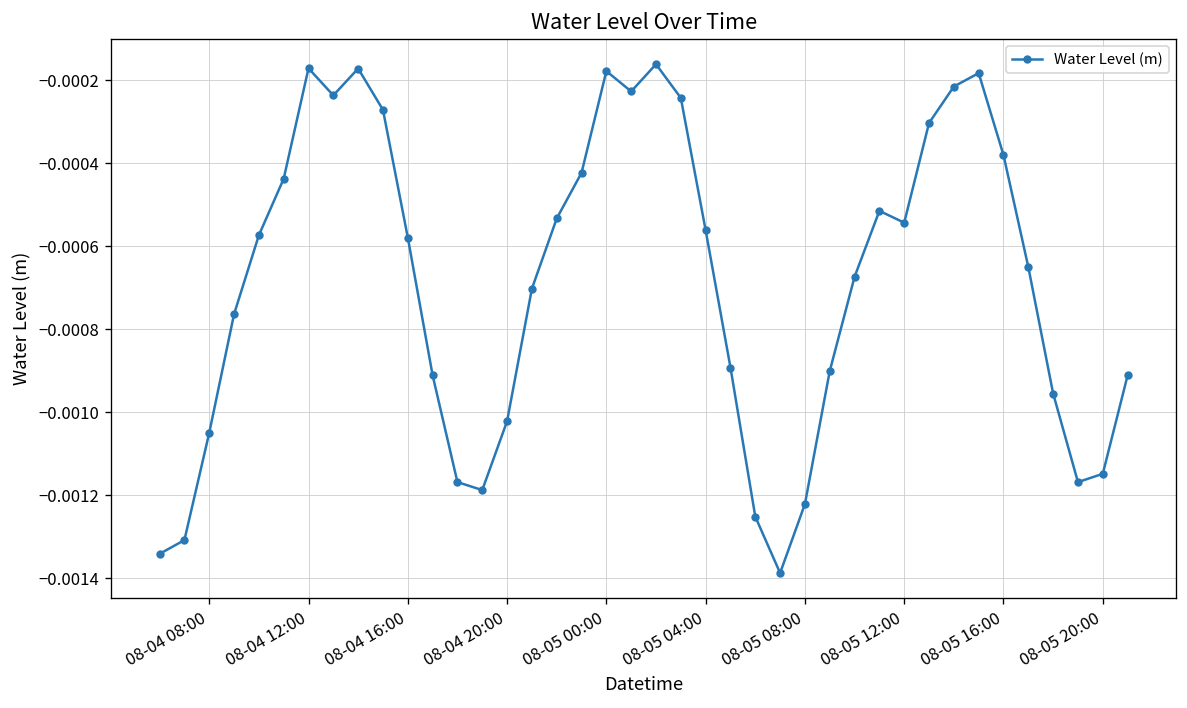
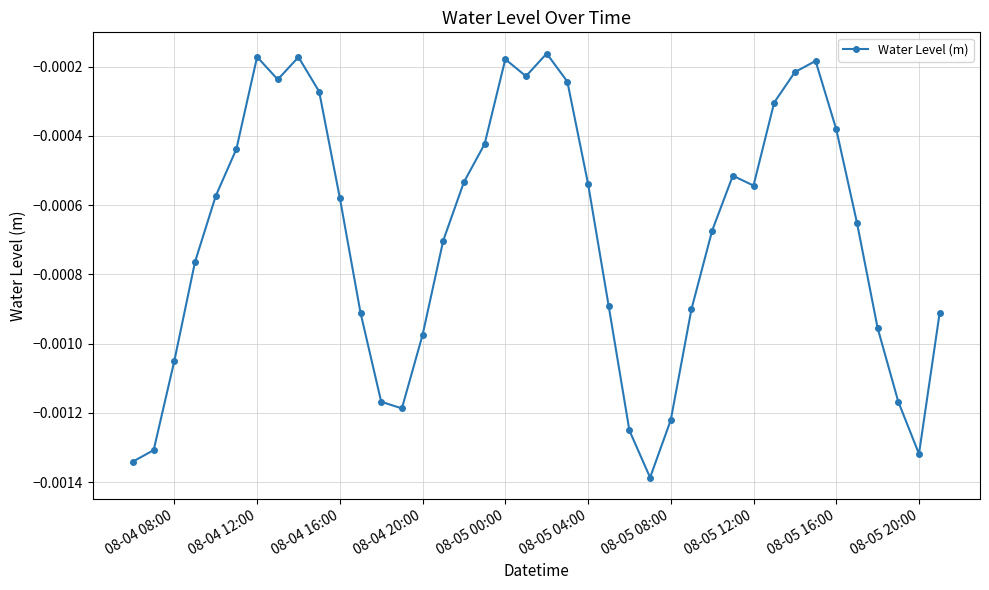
  {
    "08-04 08:00": -0.00105,
    "08-04 12:00": -0.00017,
    "08-04 16:00": -0.00058,
-   "08-04 20:00": -0.00102,
+   "08-04 20:00": -0.00097,
    "08-05 00:00": -0.00018,
-   "08-05 04:00": -0.00056,
+   "08-05 04:00": -0.00054,
    "08-05 08:00": -0.00122,
    "08-05 12:00": -0.00054,
    "08-05 16:00": -0.00038,
-   "08-05 20:00": -0.00115
+   "08-05 20:00": -0.00132
  }
